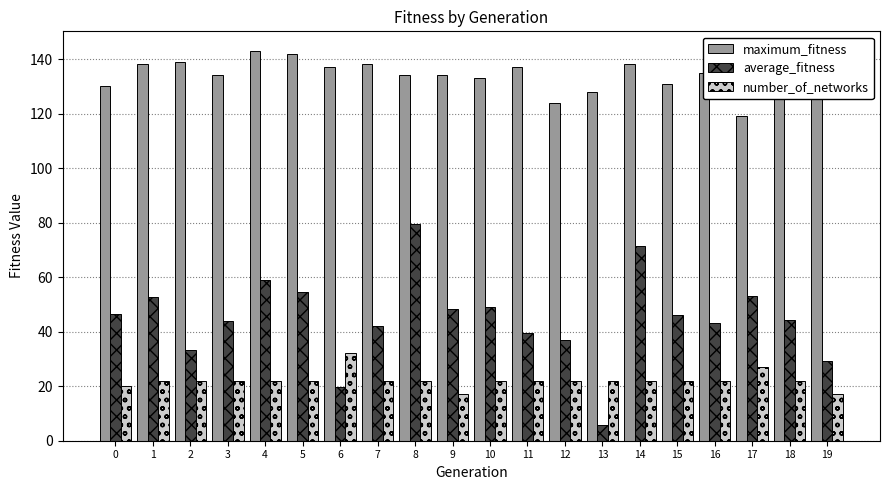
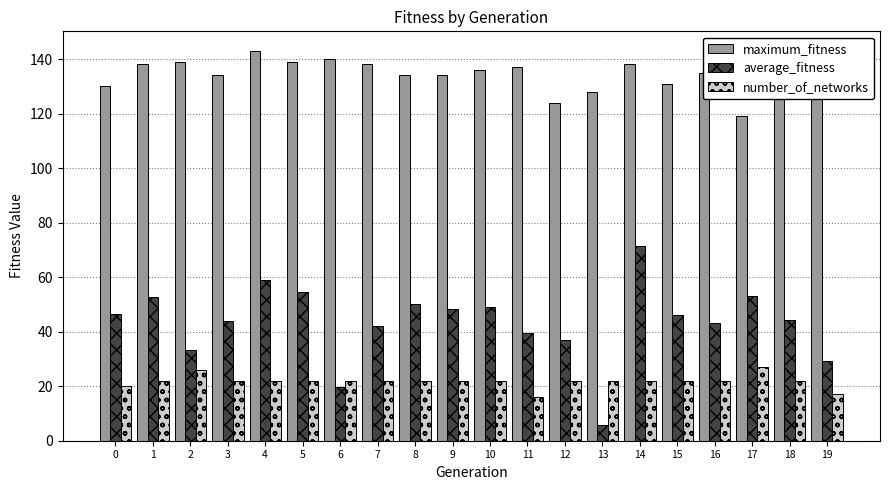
  {
    "maximum_fitness": {
      "0": 130,
      "1": 138,
      "2": 139,
      "3": 134,
      "4": 143,
-     "5": 142,
-     "6": 137,
+     "5": 139,
+     "6": 140,
      "7": 138,
      "8": 134,
      "9": 134,
-     "10": 133,
+     "10": 136,
      "11": 137,
      "12": 124,
      "13": 128,
      "14": 138,
      "15": 131,
      "17": 119
    },
    "average_fitness": {
      "0": 46,
      "1": 53,
      "2": 33,
      "3": 44,
      "4": 59,
      "5": 55,
      "6": 20,
      "7": 42,
-     "8": 80,
+     "8": 50,
      "9": 48,
      "10": 49,
      "11": 40,
      "12": 37,
      "13": 6,
      "14": 71,
      "15": 46,
      "16": 43,
      "17": 53,
      "18": 44,
      "19": 29
    },
    "number_of_networks": {
      "0": 20,
      "1": 22,
-     "2": 22,
+     "2": 26,
      "3": 22,
      "4": 22,
      "5": 22,
-     "6": 32,
+     "6": 22,
      "7": 22,
      "8": 22,
-     "9": 17,
+     "9": 22,
      "10": 22,
-     "11": 22,
+     "11": 16,
      "12": 22,
      "13": 22,
      "14": 22,
      "15": 22,
      "16": 22,
      "17": 27,
      "18": 22,
      "19": 17
    }
  }
